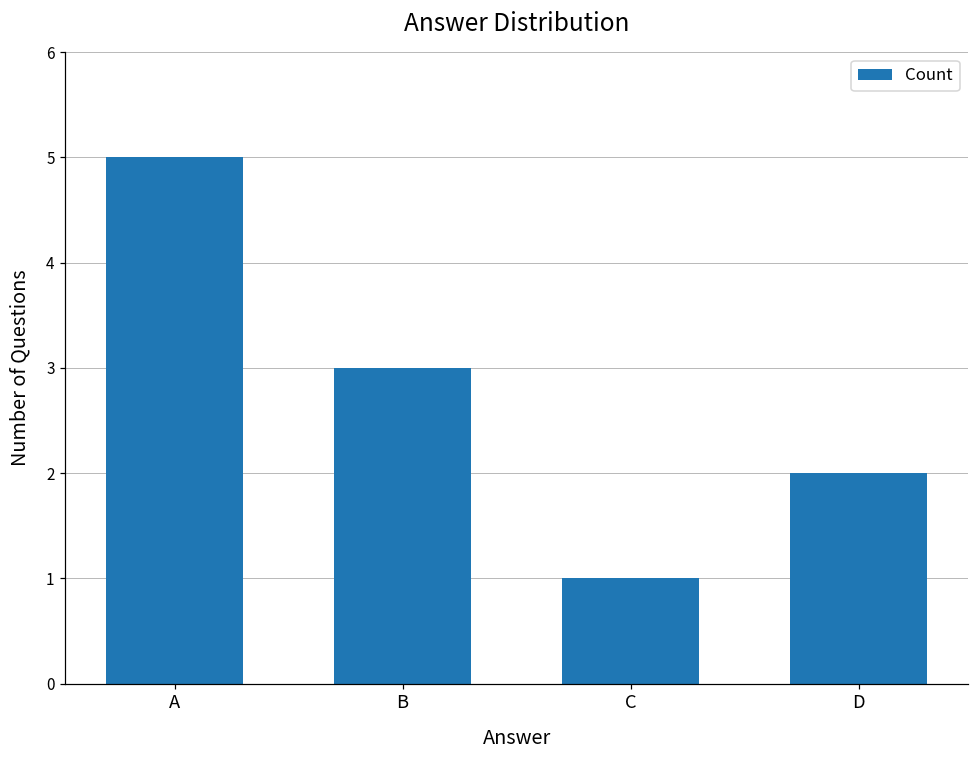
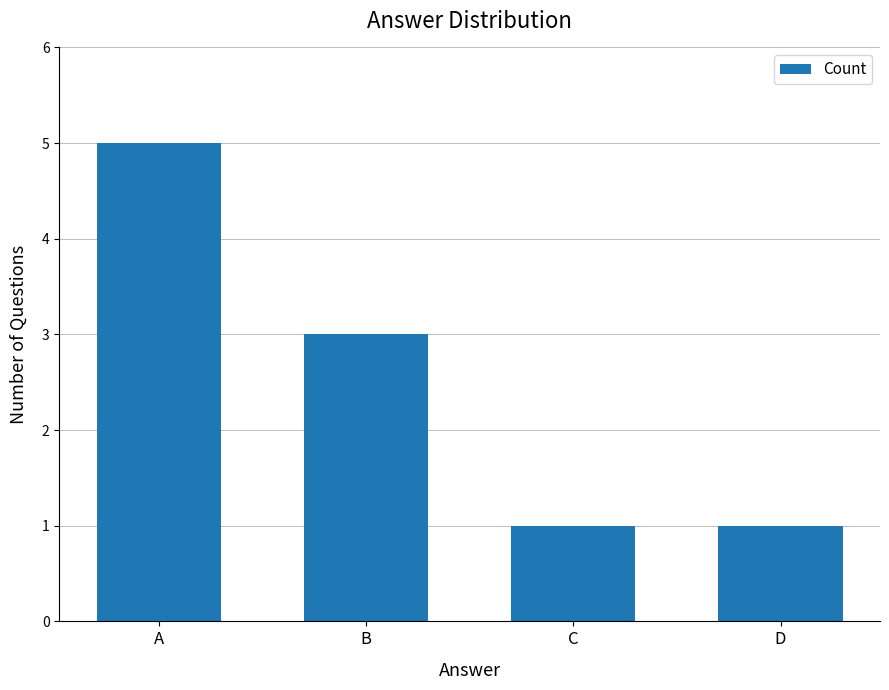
  {
    "A": 5,
    "B": 3,
    "C": 1,
-   "D": 2
+   "D": 1
  }
